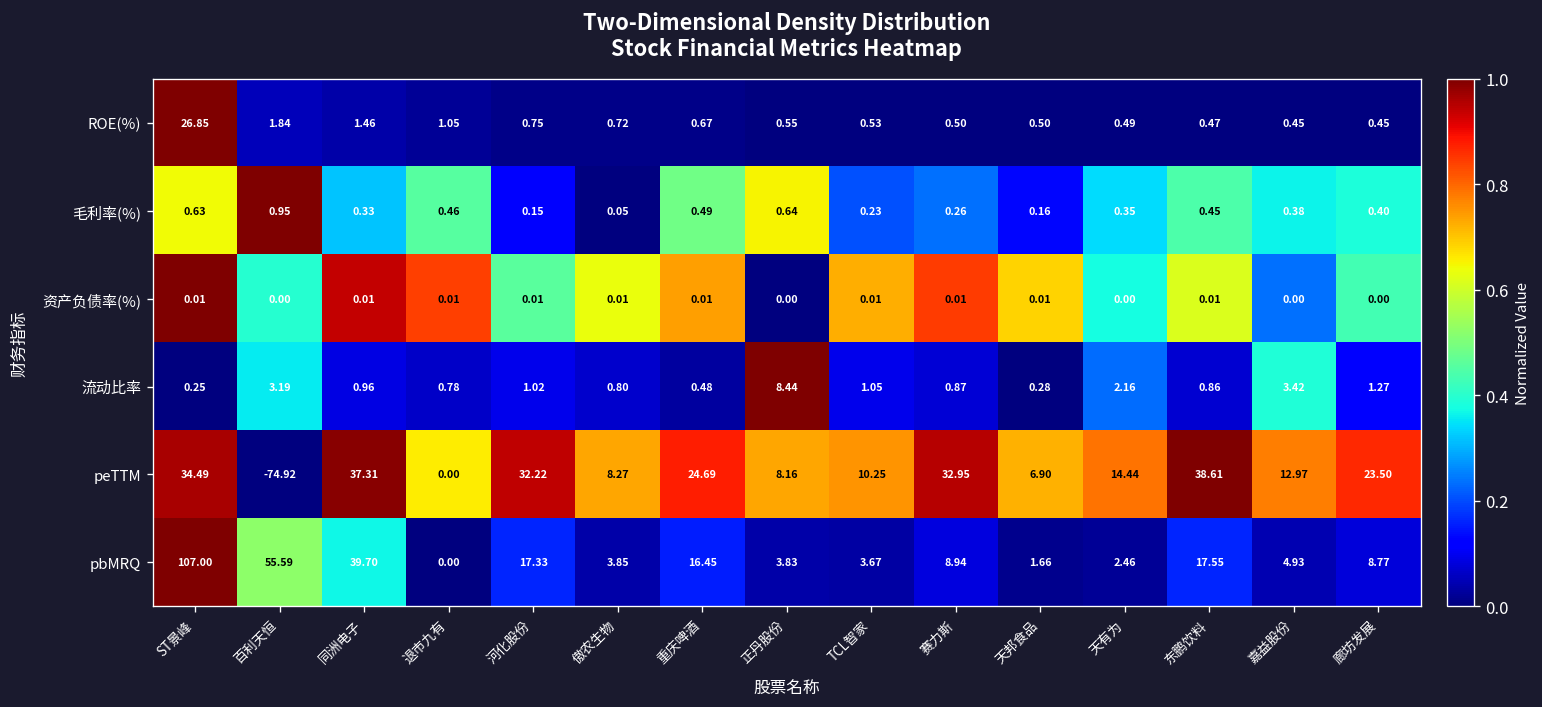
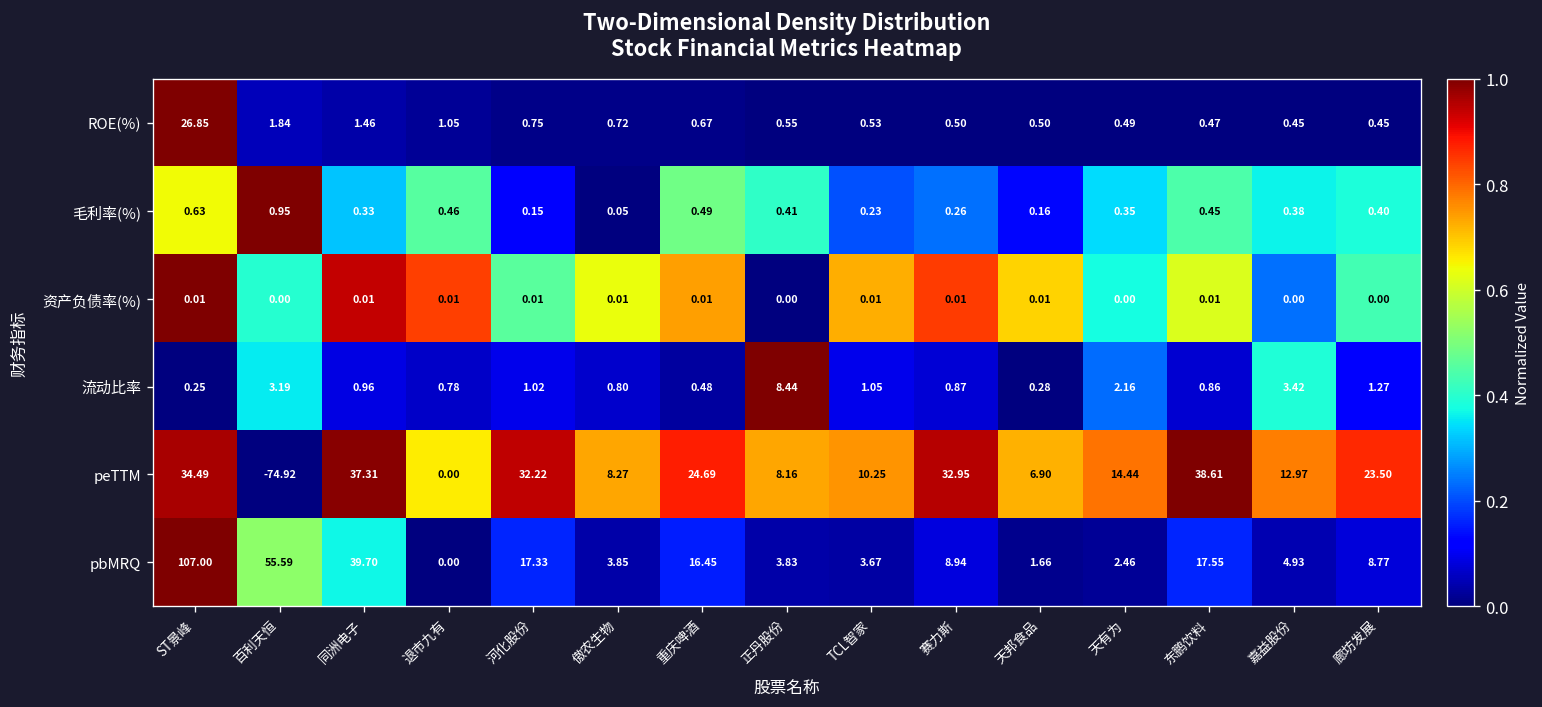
  {
    "ROE(%)": {
      "ST景峰": 26.85,
      "百利天恒": 1.84,
      "同洲电子": 1.46,
      "退市九有": 1.05,
      "河化股份": 0.75,
      "傲农生物": 0.72,
      "重庆啤酒": 0.67,
      "正丹股份": 0.55,
      "TCL智家": 0.53,
      "赛力斯": 0.50,
      "天邦食品": 0.50,
      "天有为": 0.49,
      "东鹏饮料": 0.47,
      "嘉益股份": 0.45,
      "廊坊发展": 0.45
    },
    "毛利率(%)": {
      "ST景峰": 0.63,
      "百利天恒": 0.95,
      "同洲电子": 0.33,
      "退市九有": 0.46,
      "河化股份": 0.15,
      "傲农生物": 0.05,
      "重庆啤酒": 0.49,
-     "正丹股份": 0.64,
+     "正丹股份": 0.41,
      "TCL智家": 0.23,
      "赛力斯": 0.26,
      "天邦食品": 0.16,
      "天有为": 0.35,
      "东鹏饮料": 0.45,
      "嘉益股份": 0.38,
      "廊坊发展": 0.40
    },
    "资产负债率(%)": {
      "ST景峰": 0.01,
      "百利天恒": 0.00,
      "同洲电子": 0.01,
      "退市九有": 0.01,
      "河化股份": 0.01,
      "傲农生物": 0.01,
      "重庆啤酒": 0.01,
      "正丹股份": 0.00,
      "TCL智家": 0.01,
      "赛力斯": 0.01,
      "天邦食品": 0.01,
      "天有为": 0.00,
      "东鹏饮料": 0.01,
      "嘉益股份": 0.00,
      "廊坊发展": 0.00
    },
    "流动比率": {
      "ST景峰": 0.25,
      "百利天恒": 3.19,
      "同洲电子": 0.96,
      "退市九有": 0.78,
      "河化股份": 1.02,
      "傲农生物": 0.80,
      "重庆啤酒": 0.48,
      "正丹股份": 8.44,
      "TCL智家": 1.05,
      "赛力斯": 0.87,
      "天邦食品": 0.28,
      "天有为": 2.16,
      "东鹏饮料": 0.86,
      "嘉益股份": 3.42,
      "廊坊发展": 1.27
    },
    "peTTM": {
      "ST景峰": 34.49,
      "百利天恒": -74.92,
      "同洲电子": 37.31,
      "退市九有": 0.00,
      "河化股份": 32.22,
      "傲农生物": 8.27,
      "重庆啤酒": 24.69,
      "正丹股份": 8.16,
      "TCL智家": 10.25,
      "赛力斯": 32.95,
      "天邦食品": 6.90,
      "天有为": 14.44,
      "东鹏饮料": 38.61,
      "嘉益股份": 12.97,
      "廊坊发展": 23.50
    },
    "pbMRQ": {
      "ST景峰": 107.00,
      "百利天恒": 55.59,
      "同洲电子": 39.70,
      "退市九有": 0.00,
      "河化股份": 17.33,
      "傲农生物": 3.85,
      "重庆啤酒": 16.45,
      "正丹股份": 3.83,
      "TCL智家": 3.67,
      "赛力斯": 8.94,
      "天邦食品": 1.66,
      "天有为": 2.46,
      "东鹏饮料": 17.55,
      "嘉益股份": 4.93,
      "廊坊发展": 8.77
    }
  }
